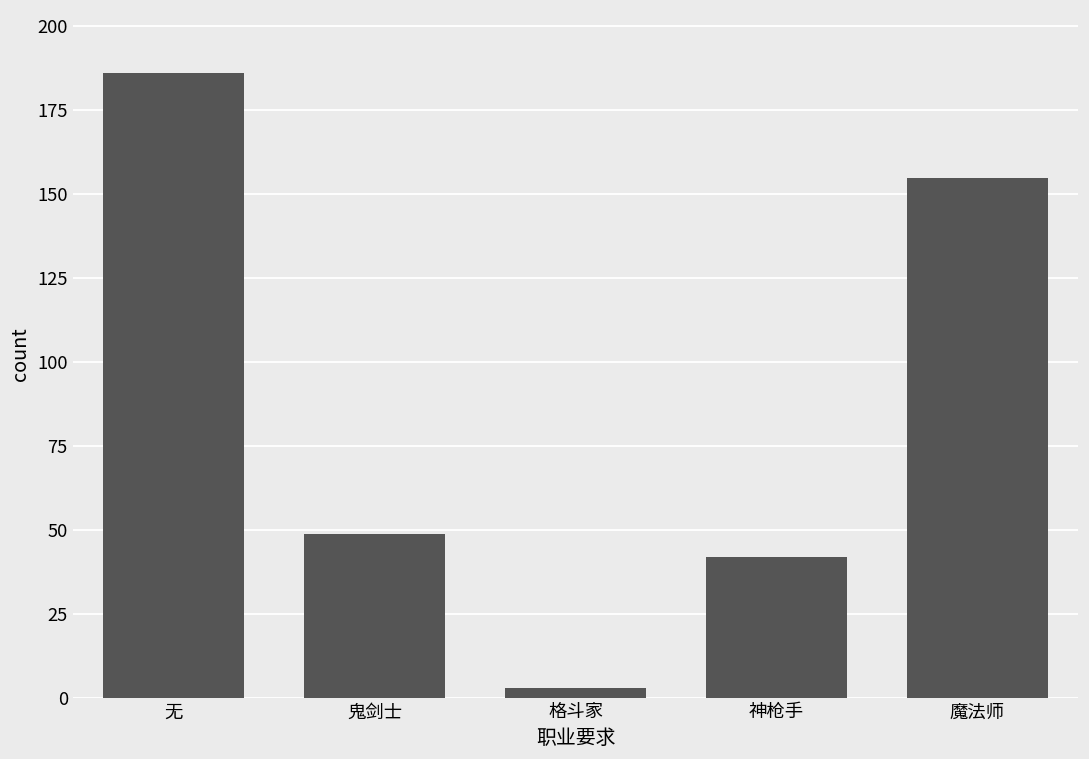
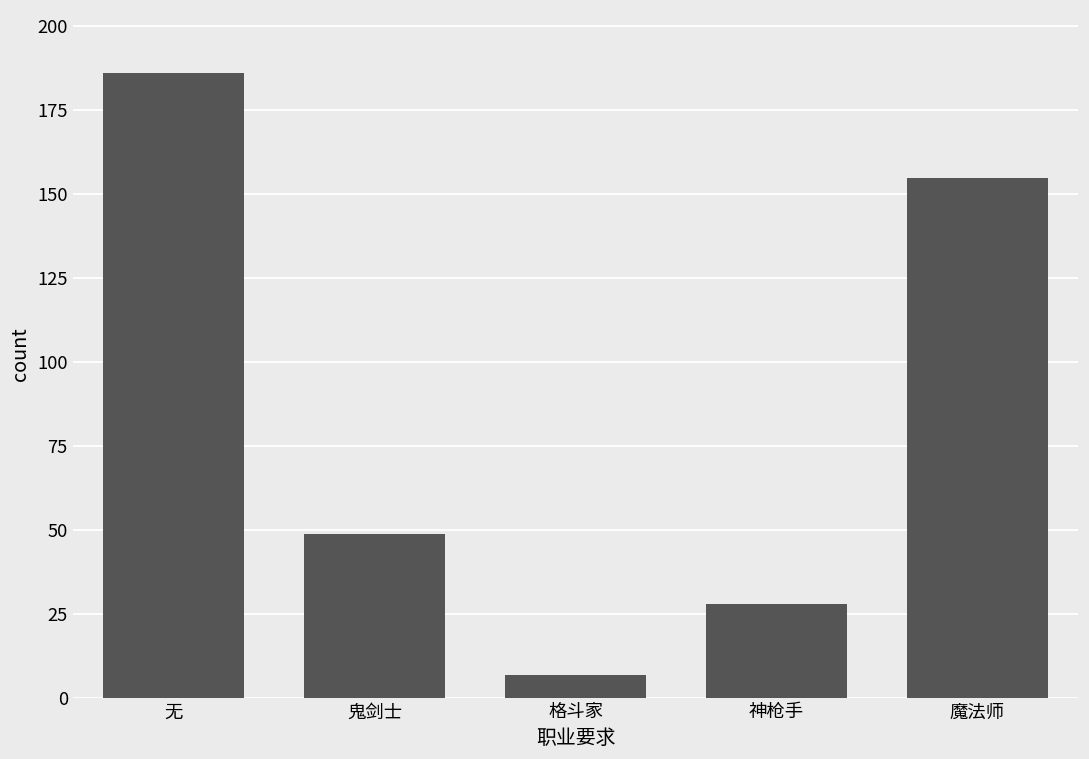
  {
    "无": 186,
    "鬼剑士": 49,
-   "格斗家": 3,
-   "神枪手": 42,
+   "格斗家": 7,
+   "神枪手": 28,
    "魔法师": 155
  }
